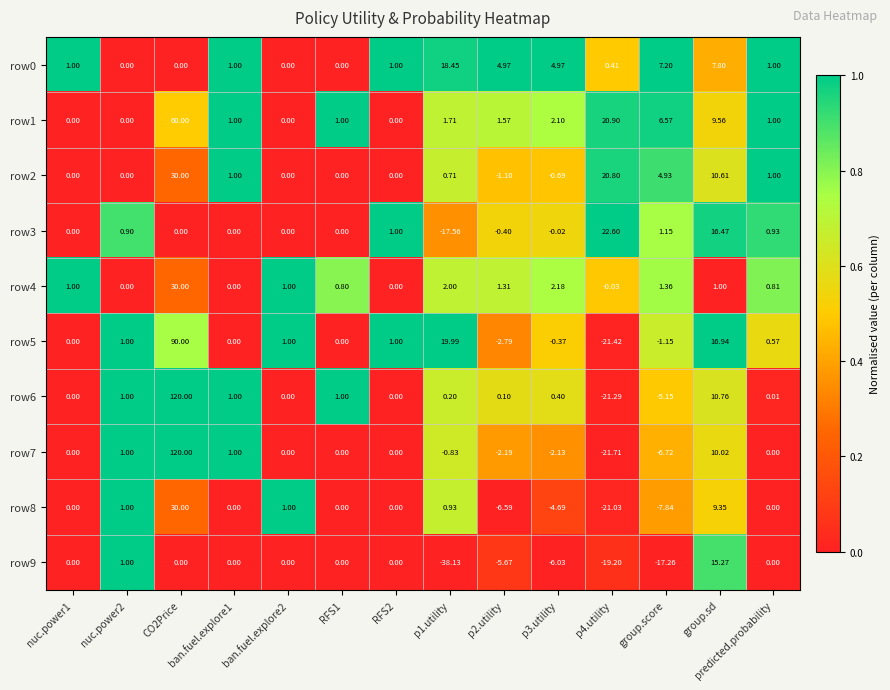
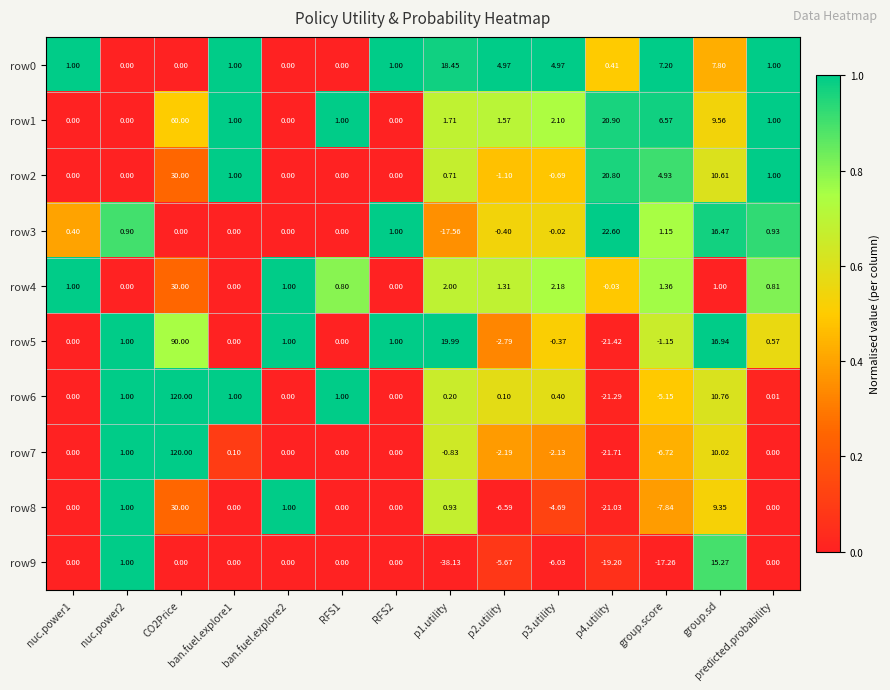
  {
    "row0": {
      "nuc.power1": 1.00,
      "nuc.power2": 0.00,
      "CO2Price": 0.00,
      "ban.fuel.explore1": 1.00,
      "ban.fuel.explore2": 0.00,
      "RFS1": 0.00,
      "RFS2": 1.00,
      "p1.utility": 18.45,
      "p2.utility": 4.97,
      "p3.utility": 4.97,
      "p4.utility": 0.41,
      "group.score": 7.20,
      "group.sd": 7.80,
      "predicted.probability": 1.00
    },
    "row1": {
      "nuc.power1": 0.00,
      "nuc.power2": 0.00,
      "CO2Price": 60.00,
      "ban.fuel.explore1": 1.00,
      "ban.fuel.explore2": 0.00,
      "RFS1": 1.00,
      "RFS2": 0.00,
      "p1.utility": 1.71,
      "p2.utility": 1.57,
      "p3.utility": 2.10,
      "p4.utility": 20.90,
      "group.score": 6.57,
      "group.sd": 9.56,
      "predicted.probability": 1.00
    },
    "row2": {
      "nuc.power1": 0.00,
      "nuc.power2": 0.00,
      "CO2Price": 30.00,
      "ban.fuel.explore1": 1.00,
      "ban.fuel.explore2": 0.00,
      "RFS1": 0.00,
      "RFS2": 0.00,
      "p1.utility": 0.71,
      "p2.utility": -1.10,
      "p3.utility": -0.69,
      "p4.utility": 20.80,
      "group.score": 4.93,
      "group.sd": 10.61,
      "predicted.probability": 1.00
    },
    "row3": {
-     "nuc.power1": 0.00,
+     "nuc.power1": 0.40,
      "nuc.power2": 0.90,
      "CO2Price": 0.00,
      "ban.fuel.explore1": 0.00,
      "ban.fuel.explore2": 0.00,
      "RFS1": 0.00,
      "RFS2": 1.00,
      "p1.utility": -17.56,
      "p2.utility": -0.40,
      "p3.utility": -0.02,
      "p4.utility": 22.60,
      "group.score": 1.15,
      "group.sd": 16.47,
      "predicted.probability": 0.93
    },
    "row4": {
      "nuc.power1": 1.00,
      "nuc.power2": 0.00,
      "CO2Price": 30.00,
      "ban.fuel.explore1": 0.00,
      "ban.fuel.explore2": 1.00,
      "RFS1": 0.80,
      "RFS2": 0.00,
      "p1.utility": 2.00,
      "p2.utility": 1.31,
      "p3.utility": 2.18,
      "p4.utility": -0.03,
      "group.score": 1.36,
      "group.sd": 1.00,
      "predicted.probability": 0.81
    },
    "row5": {
      "nuc.power1": 0.00,
      "nuc.power2": 1.00,
      "CO2Price": 90.00,
      "ban.fuel.explore1": 0.00,
      "ban.fuel.explore2": 1.00,
      "RFS1": 0.00,
      "RFS2": 1.00,
      "p1.utility": 19.99,
      "p2.utility": -2.79,
      "p3.utility": -0.37,
      "p4.utility": -21.42,
      "group.score": -1.15,
      "group.sd": 16.94,
      "predicted.probability": 0.57
    },
    "row6": {
      "nuc.power1": 0.00,
      "nuc.power2": 1.00,
      "CO2Price": 120.00,
      "ban.fuel.explore1": 1.00,
      "ban.fuel.explore2": 0.00,
      "RFS1": 1.00,
      "RFS2": 0.00,
      "p1.utility": 0.20,
      "p2.utility": 0.10,
      "p3.utility": 0.40,
      "p4.utility": -21.29,
      "group.score": -5.15,
      "group.sd": 10.76,
      "predicted.probability": 0.01
    },
    "row7": {
      "nuc.power1": 0.00,
      "nuc.power2": 1.00,
      "CO2Price": 120.00,
-     "ban.fuel.explore1": 1.00,
+     "ban.fuel.explore1": 0.10,
      "ban.fuel.explore2": 0.00,
      "RFS1": 0.00,
      "RFS2": 0.00,
      "p1.utility": -0.83,
      "p2.utility": -2.19,
      "p3.utility": -2.13,
      "p4.utility": -21.71,
      "group.score": -6.72,
      "group.sd": 10.02,
      "predicted.probability": 0.00
    },
    "row8": {
      "nuc.power1": 0.00,
      "nuc.power2": 1.00,
      "CO2Price": 30.00,
      "ban.fuel.explore1": 0.00,
      "ban.fuel.explore2": 1.00,
      "RFS1": 0.00,
      "RFS2": 0.00,
      "p1.utility": 0.93,
      "p2.utility": -6.59,
      "p3.utility": -4.69,
      "p4.utility": -21.03,
      "group.score": -7.84,
      "group.sd": 9.35,
      "predicted.probability": 0.00
    },
    "row9": {
      "nuc.power1": 0.00,
      "nuc.power2": 1.00,
      "CO2Price": 0.00,
      "ban.fuel.explore1": 0.00,
      "ban.fuel.explore2": 0.00,
      "RFS1": 0.00,
      "RFS2": 0.00,
      "p1.utility": -38.13,
      "p2.utility": -5.67,
      "p3.utility": -6.03,
      "p4.utility": -19.20,
      "group.score": -17.26,
      "group.sd": 15.27,
      "predicted.probability": 0.00
    }
  }
